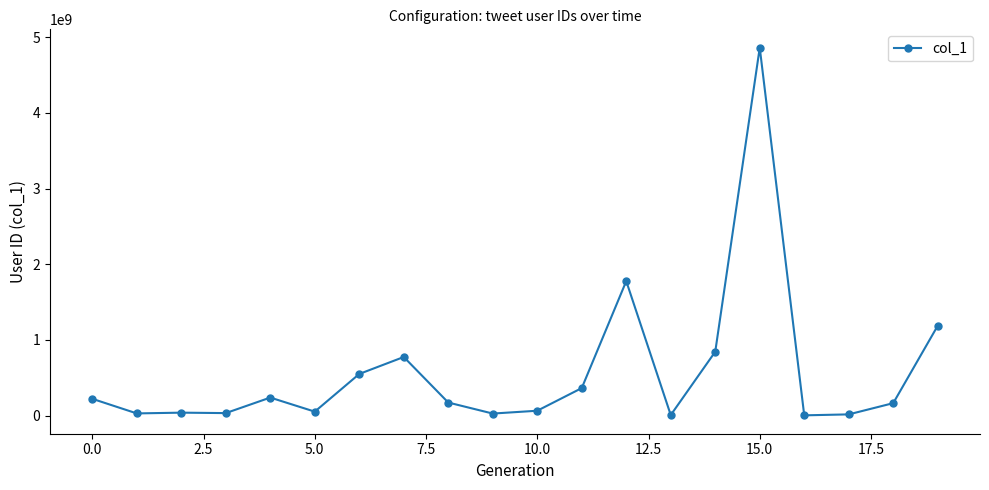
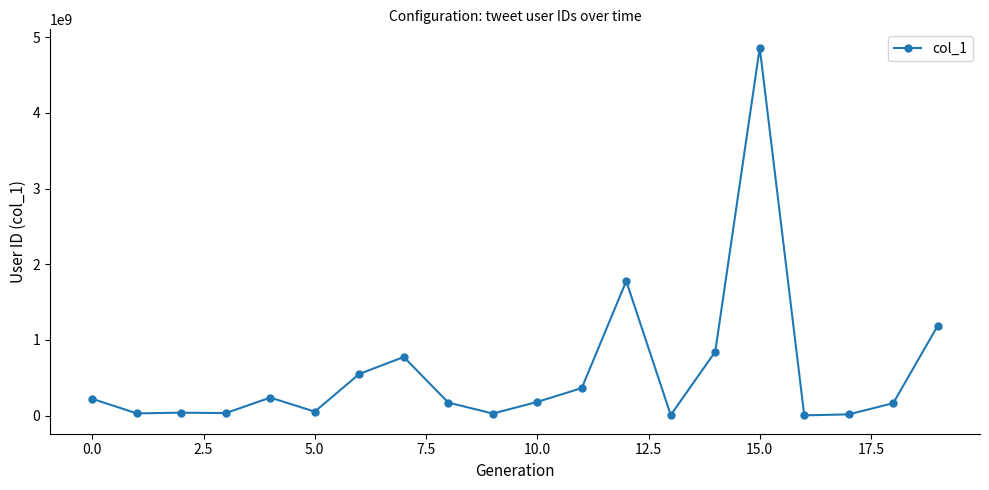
  {
    "0.0": 200000000,
    "5.0": 100000000,
-   "10.0": 100000000,
+   "10.0": 200000000,
    "15.0": 4900000000
  }
